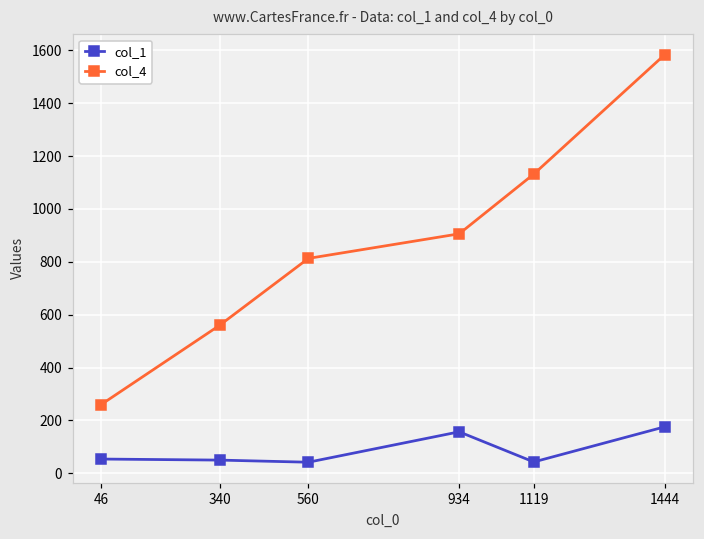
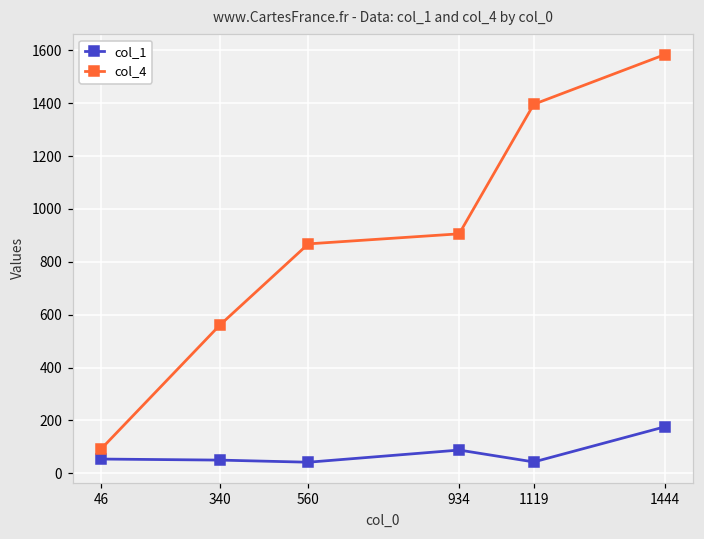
  {
    "col_1": {
      "46": 50,
      "340": 50,
      "560": 40,
-     "934": 160,
+     "934": 90,
      "1119": 40,
      "1444": 180
    },
    "col_4": {
-     "46": 260,
+     "46": 90,
      "340": 560,
-     "560": 810,
+     "560": 870,
      "934": 910,
-     "1119": 1130,
+     "1119": 1400,
      "1444": 1580
    }
  }
